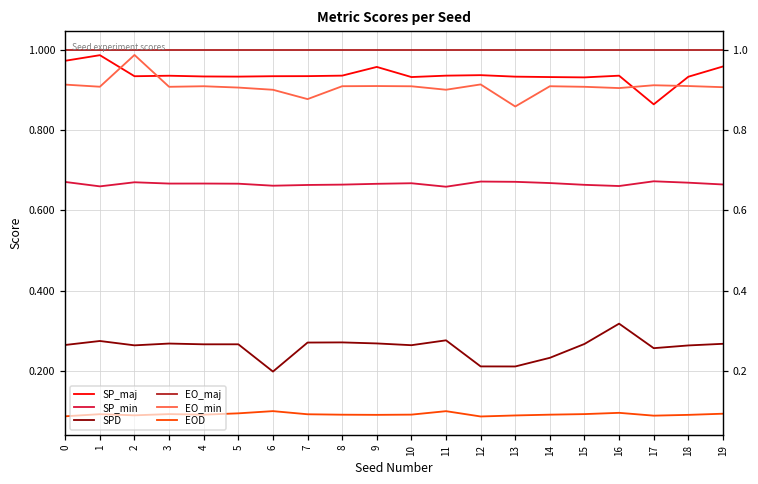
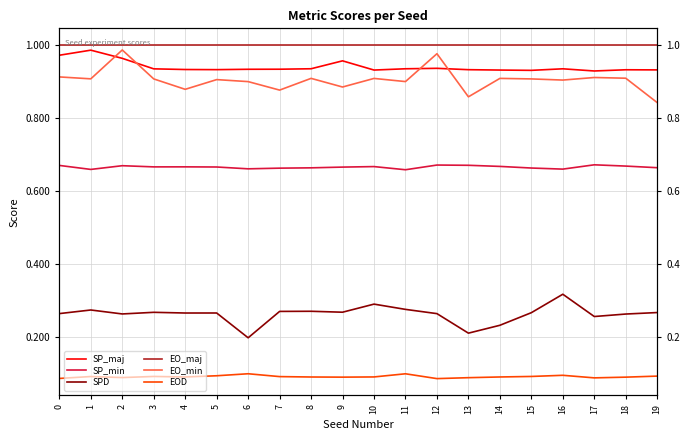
  {
    "SP_maj": {
      "0": 0.97,
      "1": 0.99,
-     "2": 0.93,
+     "2": 0.96,
      "3": 0.93,
      "4": 0.93,
      "5": 0.93,
      "6": 0.93,
      "7": 0.93,
      "8": 0.94,
      "9": 0.96,
      "10": 0.93,
      "11": 0.93,
      "12": 0.94,
      "13": 0.93,
      "14": 0.93,
      "15": 0.93,
      "16": 0.93,
-     "17": 0.86,
+     "17": 0.93,
      "18": 0.93,
-     "19": 0.96
+     "19": 0.93
    },
    "SPD": {
      "0": 0.26,
      "1": 0.27,
      "2": 0.26,
      "3": 0.27,
      "4": 0.27,
      "5": 0.27,
      "6": 0.20,
      "7": 0.27,
      "8": 0.27,
      "9": 0.27,
-     "10": 0.26,
+     "10": 0.29,
      "11": 0.28,
-     "12": 0.21,
+     "12": 0.26,
      "13": 0.21,
      "14": 0.23,
      "15": 0.27,
      "16": 0.32,
      "17": 0.26,
      "18": 0.26,
      "19": 0.27
    },
    "EO_min": {
      "0": 0.91,
      "1": 0.91,
      "2": 0.99,
      "3": 0.91,
-     "4": 0.91,
+     "4": 0.88,
      "5": 0.91,
      "6": 0.90,
      "7": 0.88,
      "8": 0.91,
-     "9": 0.91,
+     "9": 0.89,
      "10": 0.91,
      "11": 0.90,
-     "12": 0.91,
+     "12": 0.98,
      "13": 0.86,
      "14": 0.91,
      "15": 0.91,
      "16": 0.90,
      "17": 0.91,
      "18": 0.91,
-     "19": 0.91
+     "19": 0.84
    },
    "EOD": {
      "0": 0.09,
      "5": 0.09,
      "6": 0.10,
      "7": 0.09,
      "8": 0.09,
      "9": 0.09,
      "10": 0.09,
      "11": 0.10,
      "12": 0.09,
      "13": 0.09,
      "14": 0.09,
      "15": 0.09,
      "16": 0.10,
      "17": 0.09,
      "18": 0.09,
      "19": 0.09
    }
  }
